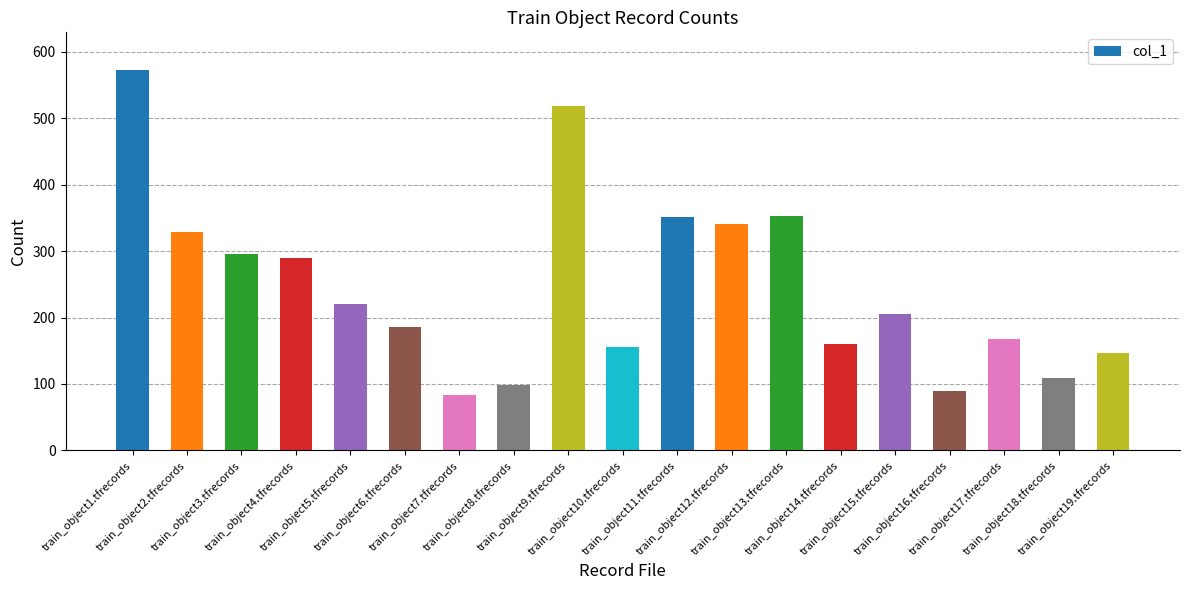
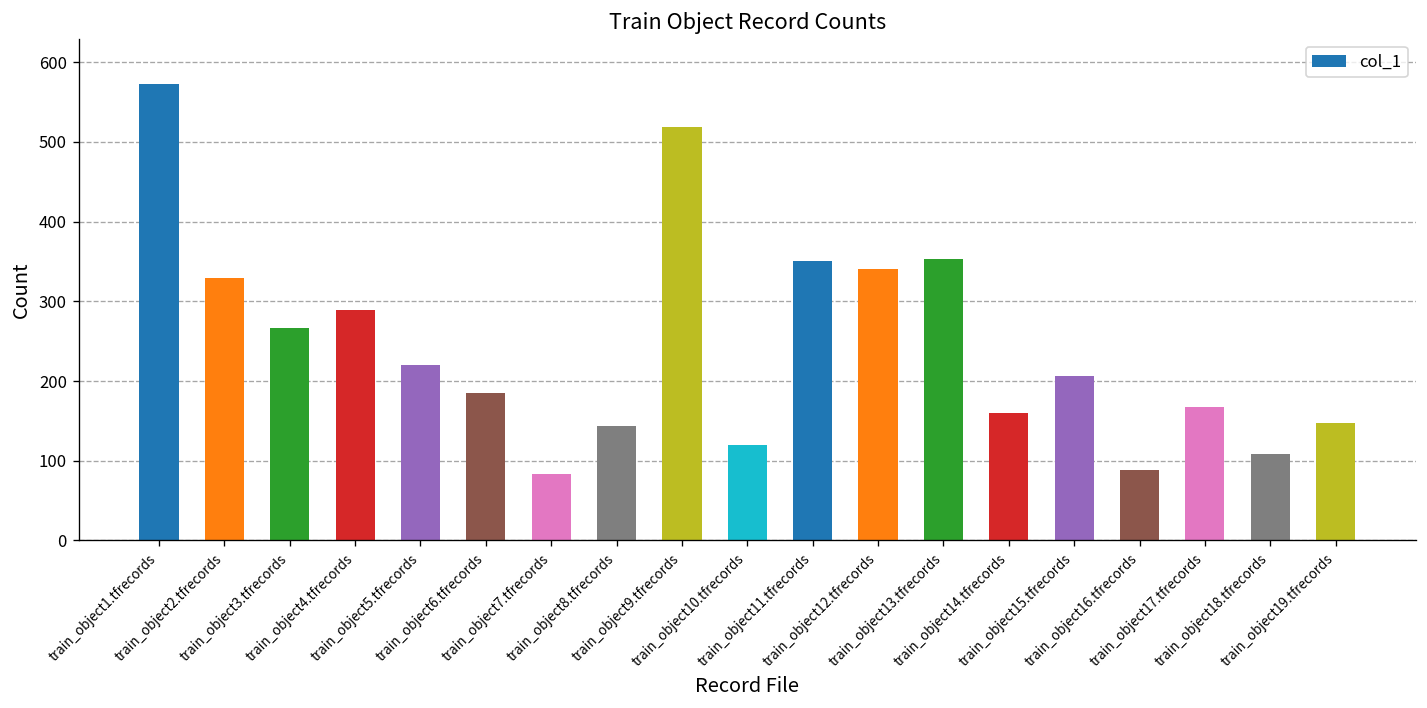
  {
    "train_object1.tfrecords": 570,
    "train_object2.tfrecords": 330,
-   "train_object3.tfrecords": 300,
+   "train_object3.tfrecords": 270,
    "train_object4.tfrecords": 290,
    "train_object5.tfrecords": 220,
    "train_object6.tfrecords": 190,
    "train_object7.tfrecords": 80,
-   "train_object8.tfrecords": 100,
+   "train_object8.tfrecords": 140,
    "train_object9.tfrecords": 520,
-   "train_object10.tfrecords": 160,
+   "train_object10.tfrecords": 120,
    "train_object11.tfrecords": 350,
    "train_object12.tfrecords": 340,
    "train_object13.tfrecords": 350,
    "train_object14.tfrecords": 160,
    "train_object15.tfrecords": 210,
    "train_object16.tfrecords": 90,
    "train_object17.tfrecords": 170,
    "train_object18.tfrecords": 110,
    "train_object19.tfrecords": 150
  }
